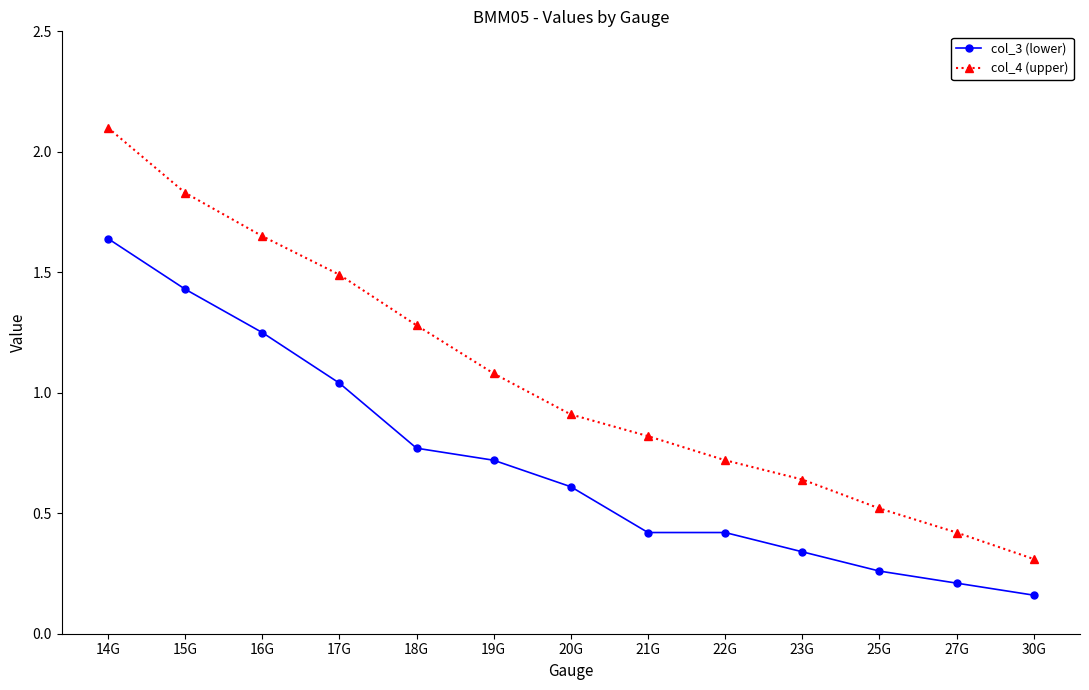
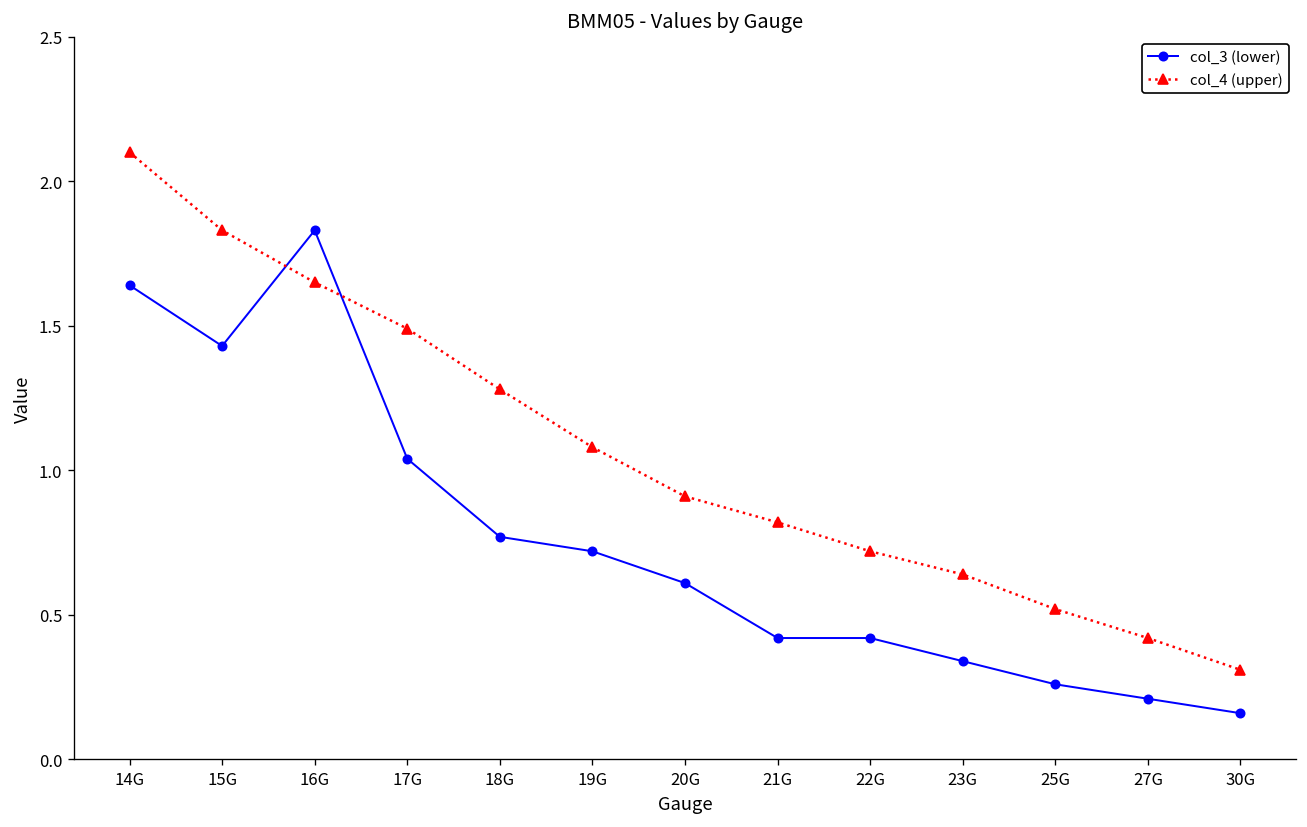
  {
    "col_3 (lower)": {
      "14G": 1.64,
      "15G": 1.43,
-     "16G": 1.25,
+     "16G": 1.83,
      "17G": 1.04,
      "18G": 0.77,
      "19G": 0.72,
      "20G": 0.61,
      "21G": 0.42,
      "22G": 0.42,
      "23G": 0.34,
      "25G": 0.26,
      "27G": 0.21,
      "30G": 0.16
    },
    "col_4 (upper)": {
      "14G": 2.10,
      "15G": 1.83,
      "16G": 1.65,
      "17G": 1.49,
      "18G": 1.28,
      "19G": 1.08,
      "20G": 0.91,
      "21G": 0.82,
      "22G": 0.72,
      "23G": 0.64,
      "25G": 0.52,
      "27G": 0.42,
      "30G": 0.31
    }
  }
